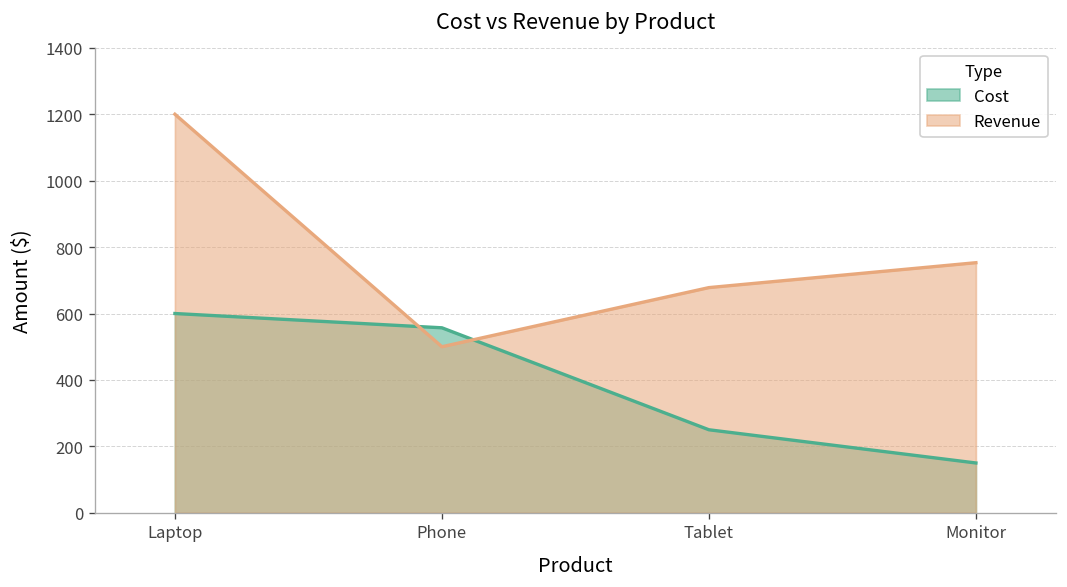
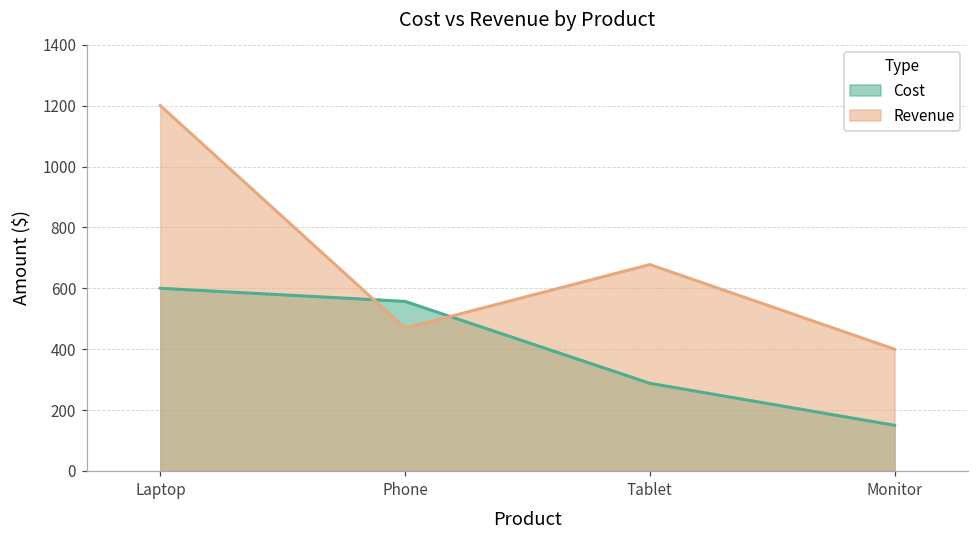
  {
    "Cost": {
      "Laptop": 600,
      "Phone": 560,
-     "Tablet": 250,
+     "Tablet": 290,
      "Monitor": 150
    },
    "Revenue": {
      "Laptop": 1200,
-     "Phone": 500,
+     "Phone": 470,
      "Tablet": 680,
-     "Monitor": 750
+     "Monitor": 400
    }
  }
